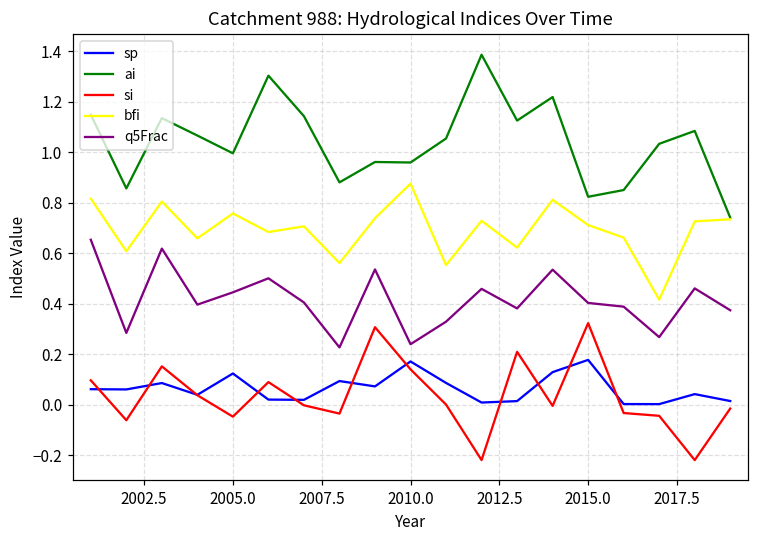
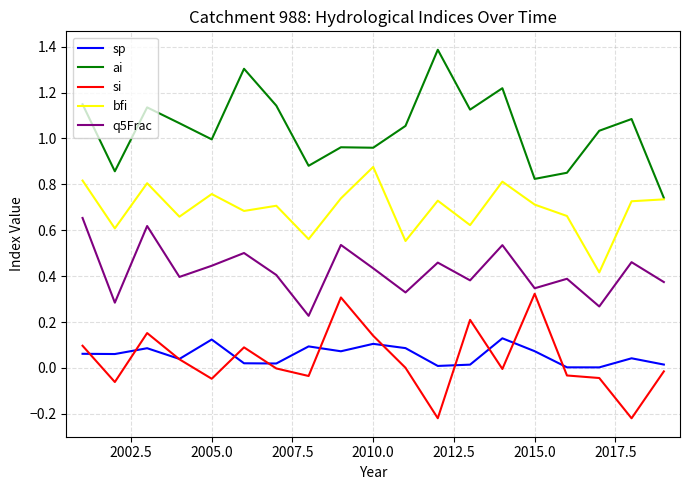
  {
    "sp": {
      "2005.0": 0.12,
-     "2010.0": 0.17,
-     "2015.0": 0.18
+     "2010.0": 0.10,
+     "2015.0": 0.07
    },
    "ai": {
      "2005.0": 1.00,
      "2010.0": 0.96,
      "2015.0": 0.82
    },
    "si": {
      "2005.0": -0.05,
      "2010.0": 0.14,
      "2015.0": 0.32
    },
    "bfi": {
      "2005.0": 0.76,
      "2010.0": 0.88,
      "2015.0": 0.71
    },
    "q5Frac": {
      "2005.0": 0.45,
-     "2010.0": 0.24,
-     "2015.0": 0.40
+     "2010.0": 0.43,
+     "2015.0": 0.35
    }
  }
